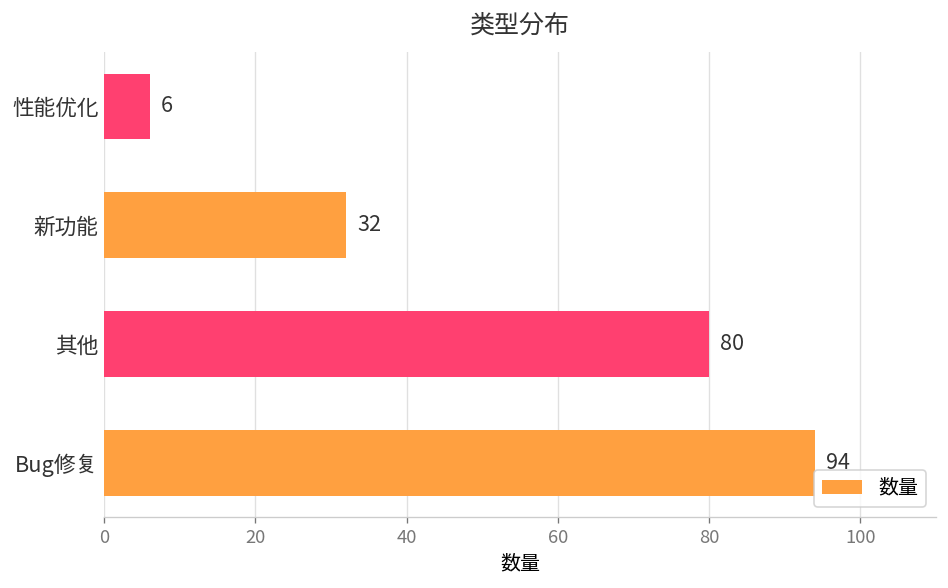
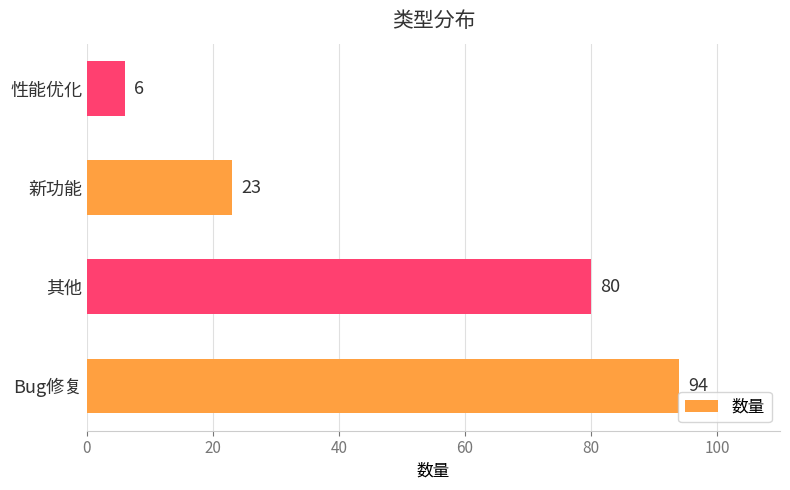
  {
    "性能优化": 6,
-   "新功能": 32,
+   "新功能": 23,
    "其他": 80
  }
